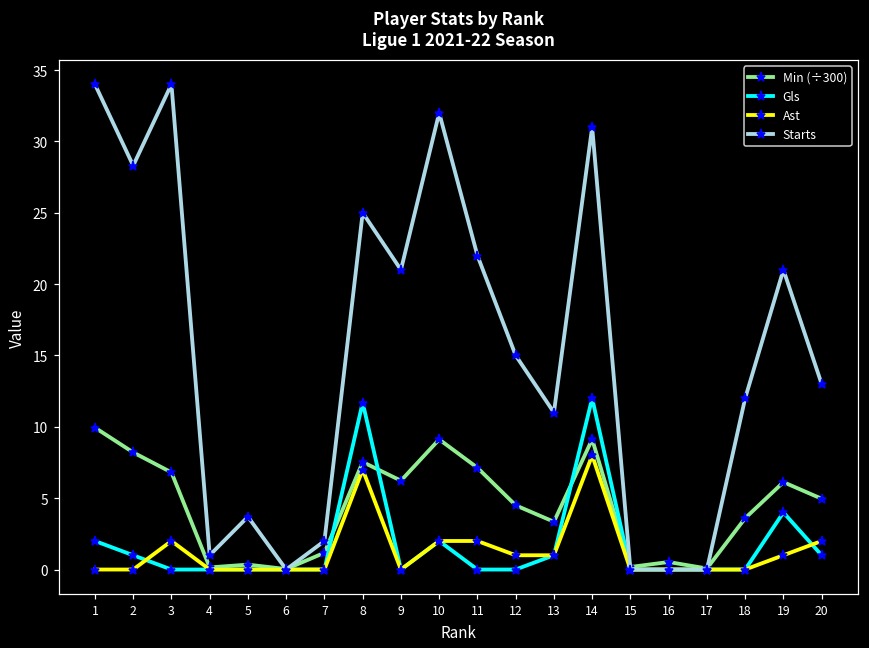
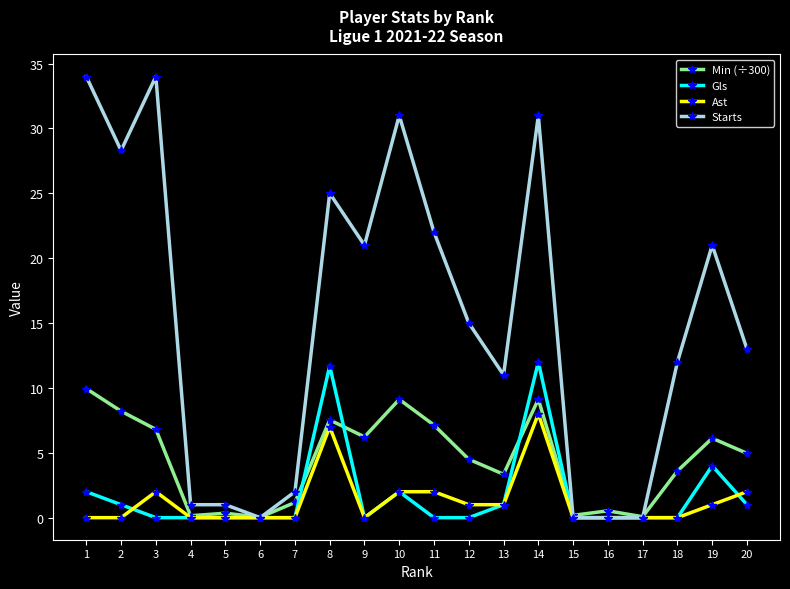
  {
    "Min (÷300)": {
      "1": 9.9,
      "2": 8.2,
      "3": 6.8,
      "5": 0.3,
      "7": 1.2,
      "8": 7.5,
      "9": 6.2,
      "10": 9.1,
      "11": 7.1,
      "12": 4.5,
      "13": 3.3,
      "14": 9.1,
      "16": 0.5,
      "18": 3.6,
      "19": 6.1,
      "20": 5.0
    },
    "Gls": {
      "1": 2.0,
      "2": 1.0,
      "3": 0.0,
      "8": 11.7,
      "11": 0.0,
      "12": 0.0,
      "14": 12.0,
      "19": 4.0,
      "20": 1.0
    },
    "Ast": {
      "1": 0.0,
      "2": 0.0,
      "3": 2.0,
      "8": 7.0,
      "11": 2.0,
      "12": 1.0,
      "14": 8.0,
      "19": 1.0,
      "20": 2.0
    },
    "Starts": {
      "1": 34.0,
      "2": 28.3,
      "3": 34.0,
      "4": 1.0,
-     "5": 3.7,
+     "5": 1.0,
      "7": 2.0,
      "8": 25.0,
      "9": 21.0,
-     "10": 32,
+     "10": 31,
      "11": 22.0,
      "12": 15.0,
      "13": 11.0,
      "14": 31.0,
      "18": 12.0,
      "19": 21.0,
      "20": 13.0
    }
  }
